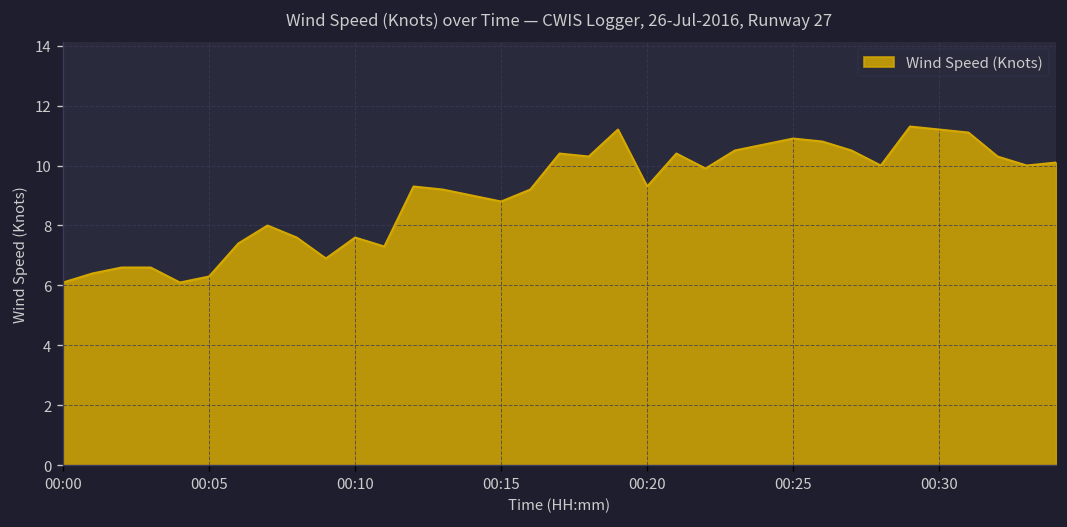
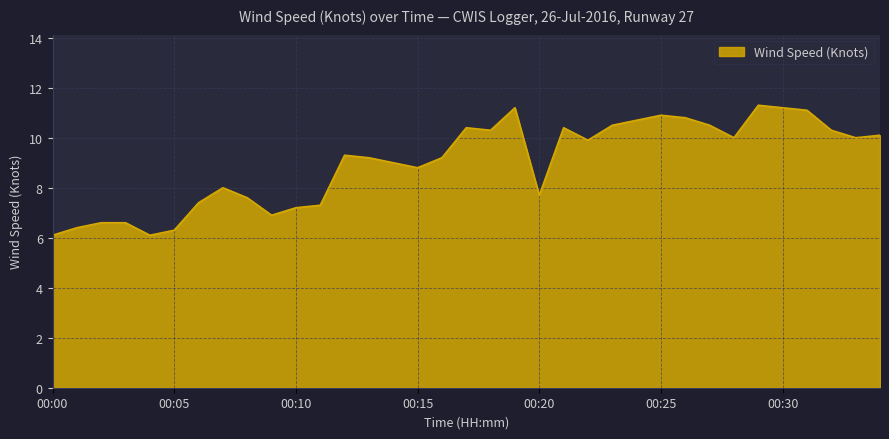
  {
    "00:00": 6.1,
    "00:05": 6.3,
-   "00:10": 7.6,
+   "00:10": 7.2,
    "00:15": 8.8,
-   "00:20": 9.3,
+   "00:20": 7.7,
    "00:25": 10.9,
    "00:30": 11.2
  }
